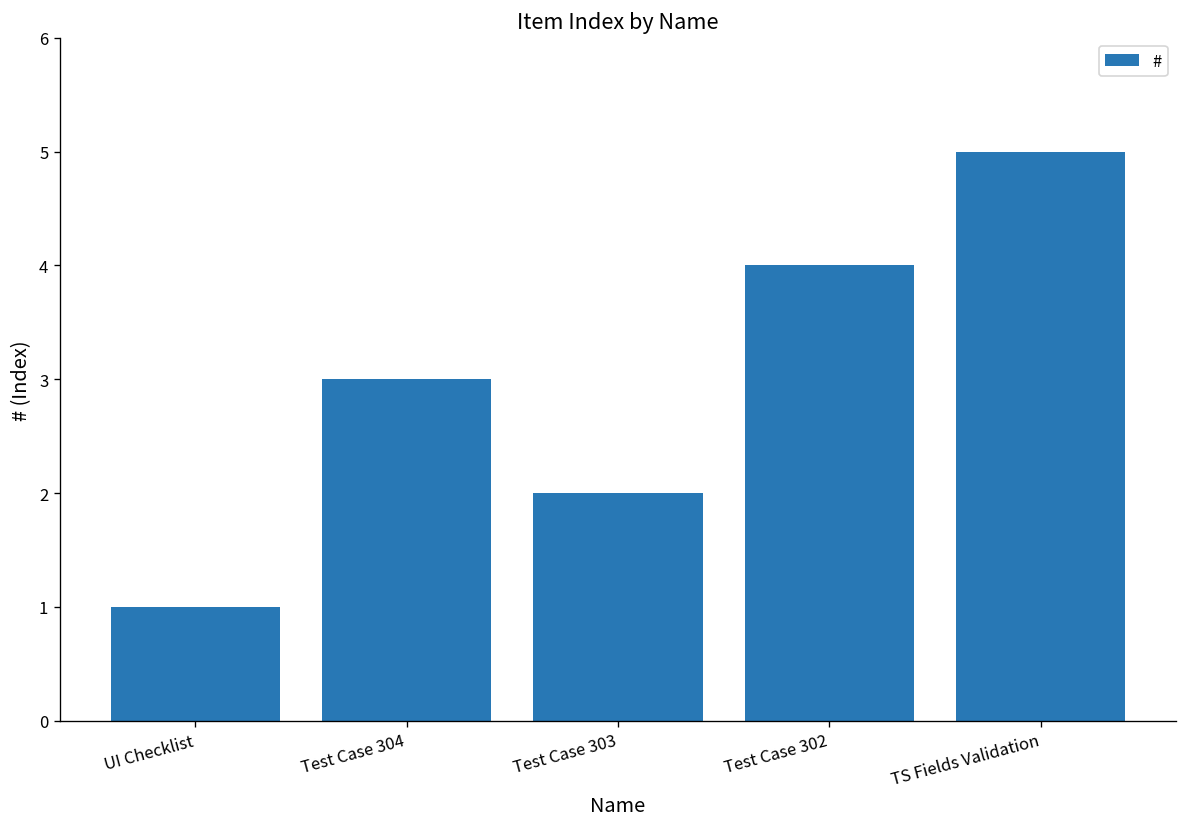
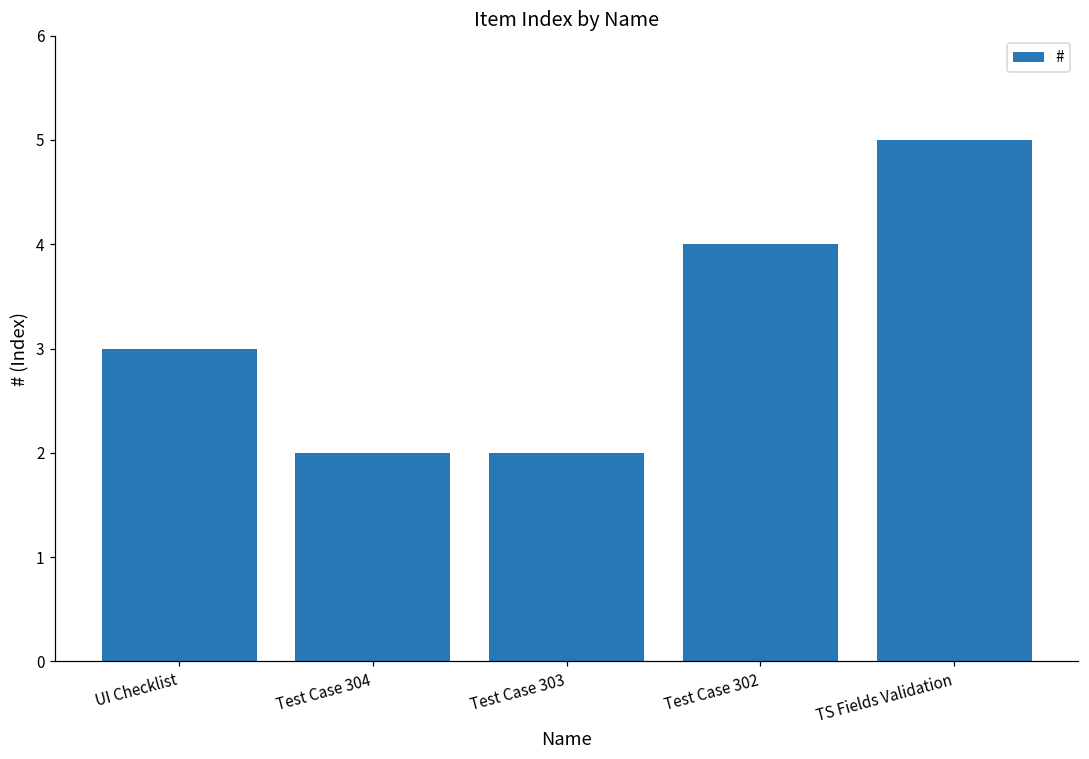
  {
-   "UI Checklist": 1,
-   "Test Case 304": 3,
+   "UI Checklist": 3,
+   "Test Case 304": 2,
    "Test Case 303": 2,
    "Test Case 302": 4,
    "TS Fields Validation": 5
  }
